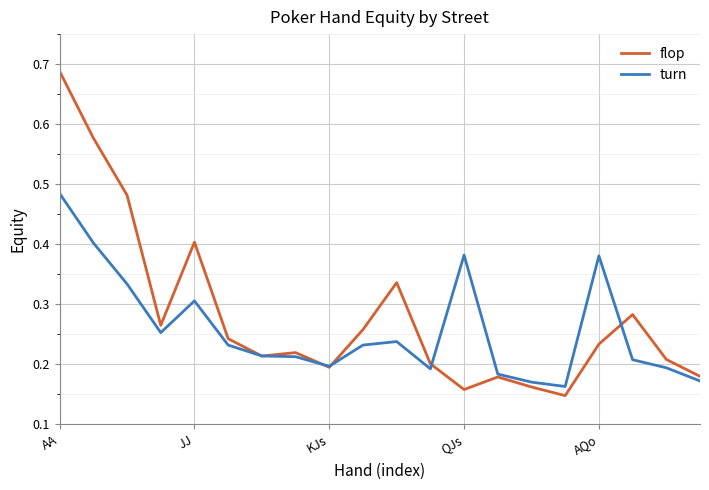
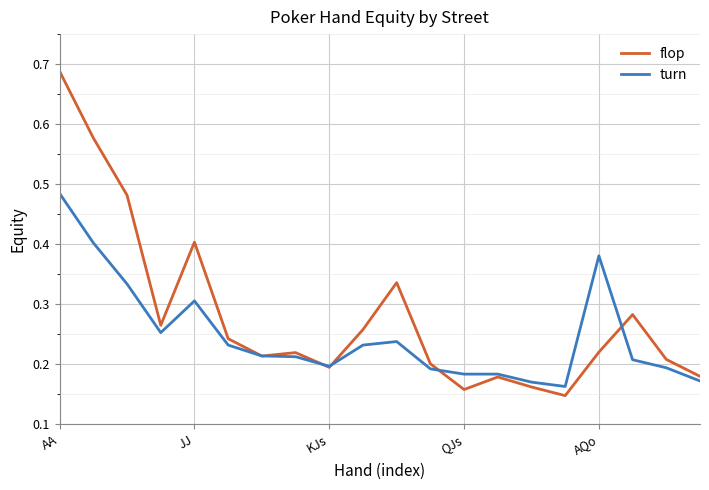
  {
    "flop": {
      "AA": 0.69,
      "JJ": 0.40,
      "QJs": 0.16,
-     "AQo": 0.23
+     "AQo": 0.22
    },
    "turn": {
      "AA": 0.48,
      "JJ": 0.31,
-     "QJs": 0.38,
+     "QJs": 0.18,
      "AQo": 0.38
    }
  }
